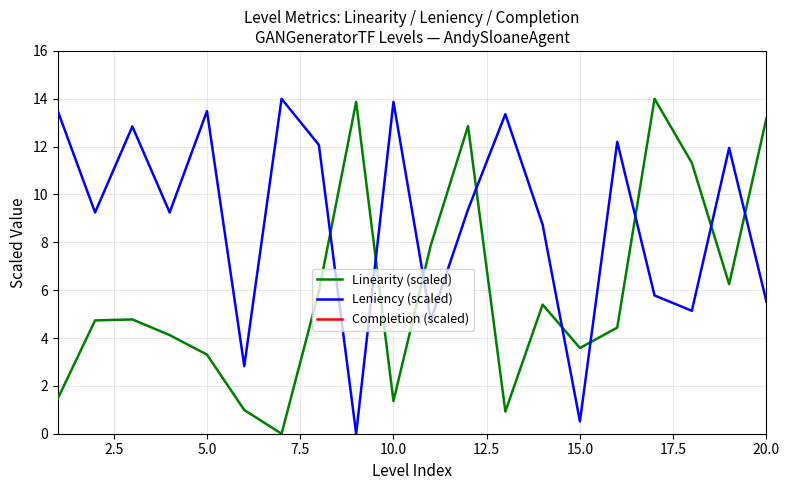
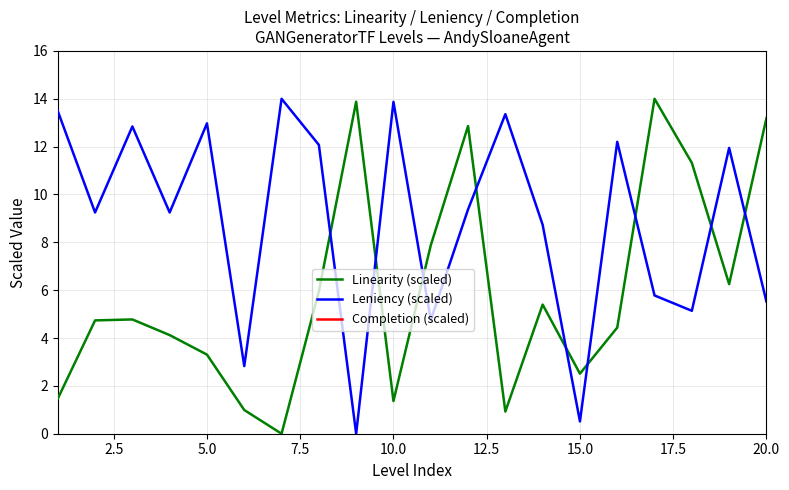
  {
    "Linearity (scaled)": {
      "5.0": 3.3,
      "10.0": 1.4,
-     "15.0": 3.6,
+     "15.0": 2.5,
      "20.0": 13.2
    },
    "Leniency (scaled)": {
-     "5.0": 13.5,
+     "5.0": 13.0,
      "10.0": 13.9,
      "15.0": 0.5,
      "20.0": 5.5
    }
  }
